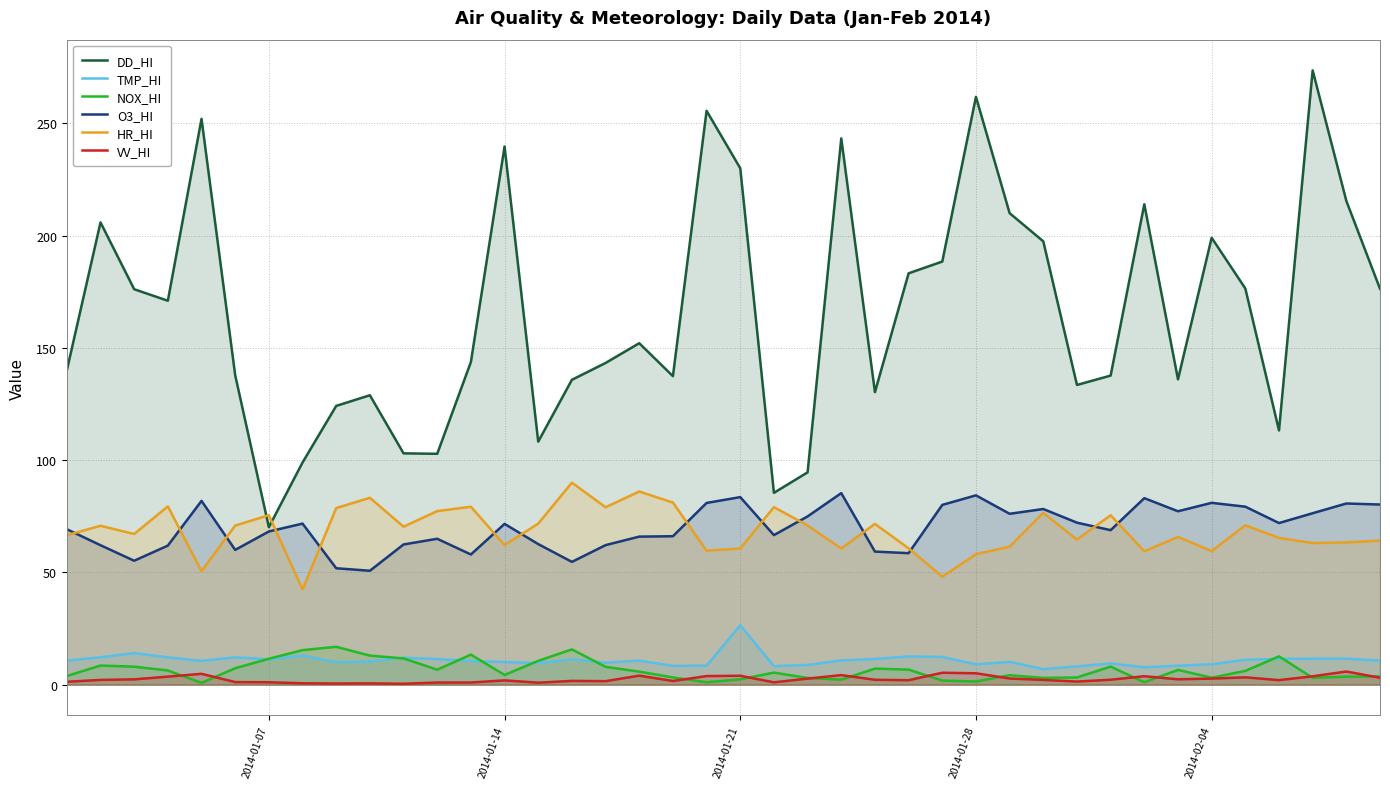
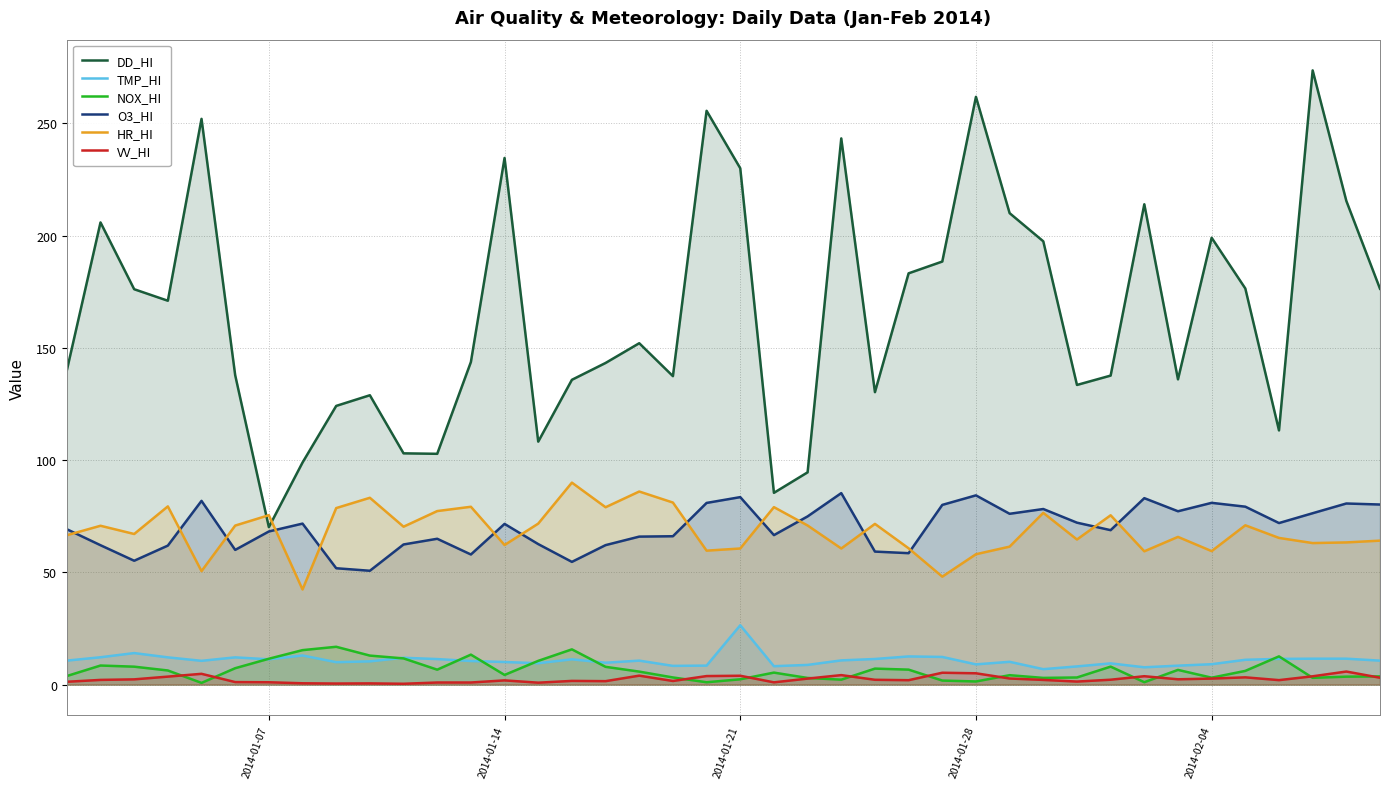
  {
    "DD_HI": {
      "2014-01-07": 70,
-     "2014-01-14": 240,
+     "2014-01-14": 235,
      "2014-01-21": 230,
      "2014-01-28": 262,
      "2014-02-04": 199
    },
    "TMP_HI": {
      "2014-01-14": 10,
      "2014-01-21": 26,
      "2014-01-28": 9,
      "2014-02-04": 9
    },
    "NOX_HI": {
      "2014-01-14": 4,
      "2014-01-21": 2,
      "2014-01-28": 1
    },
    "O3_HI": {
      "2014-01-07": 68,
      "2014-01-14": 72,
      "2014-01-21": 84,
      "2014-01-28": 84,
      "2014-02-04": 81
    },
    "HR_HI": {
      "2014-01-07": 75,
      "2014-01-14": 62,
      "2014-01-21": 61,
      "2014-01-28": 58,
      "2014-02-04": 59
    },
    "VV_HI": {
      "2014-01-07": 1,
      "2014-01-14": 2,
      "2014-01-21": 4,
      "2014-01-28": 5
    }
  }
